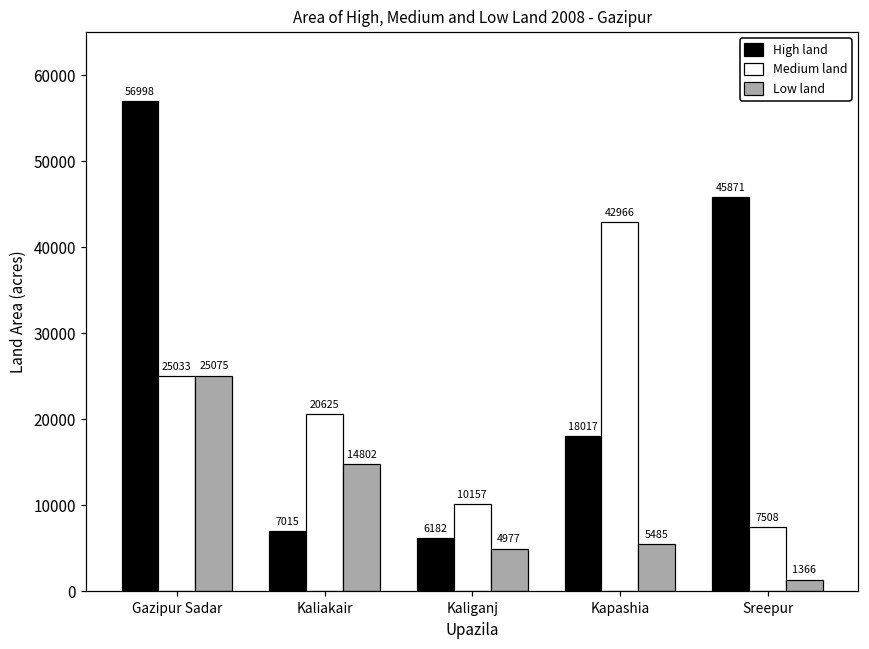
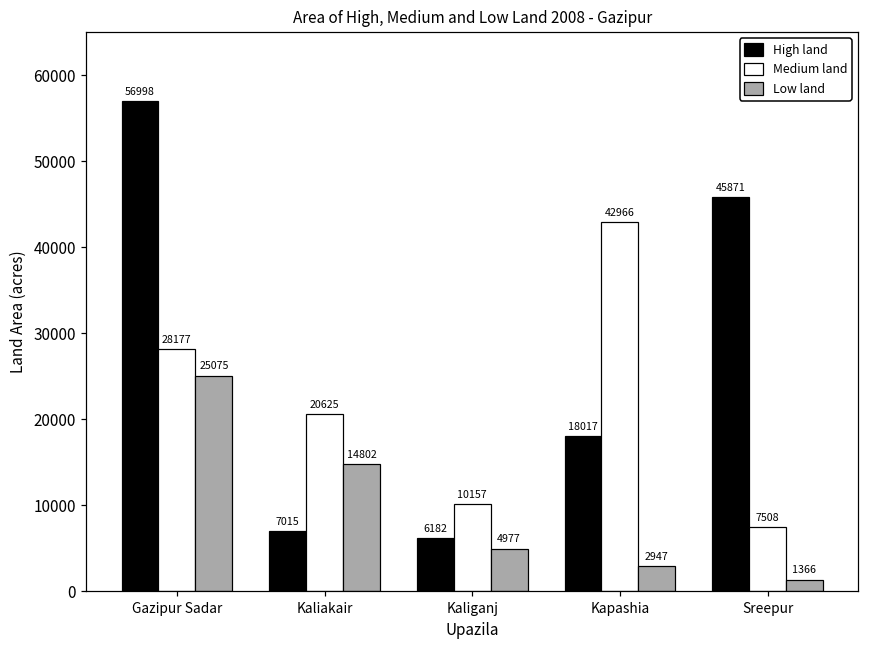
  {
    "High land": {
      "Gazipur Sadar": 56998,
      "Kaliakair": 7015,
      "Kaliganj": 6182,
      "Kapashia": 18017,
      "Sreepur": 45871
    },
    "Medium land": {
-     "Gazipur Sadar": 25033,
+     "Gazipur Sadar": 28177,
      "Kaliakair": 20625,
      "Kaliganj": 10157,
      "Kapashia": 42966,
      "Sreepur": 7508
    },
    "Low land": {
      "Gazipur Sadar": 25075,
      "Kaliakair": 14802,
      "Kaliganj": 4977,
-     "Kapashia": 5485,
+     "Kapashia": 2947,
      "Sreepur": 1366
    }
  }
